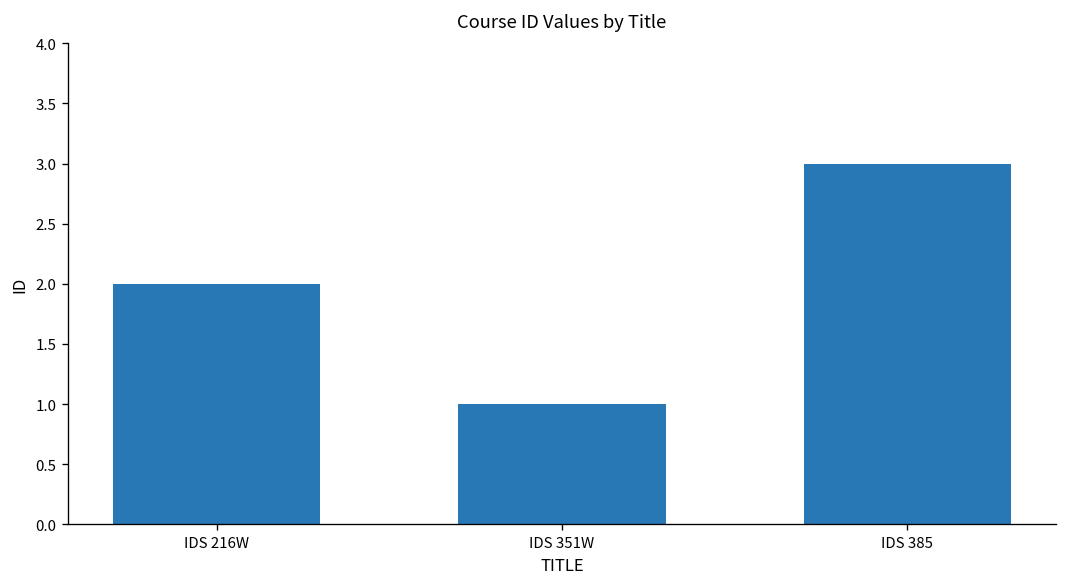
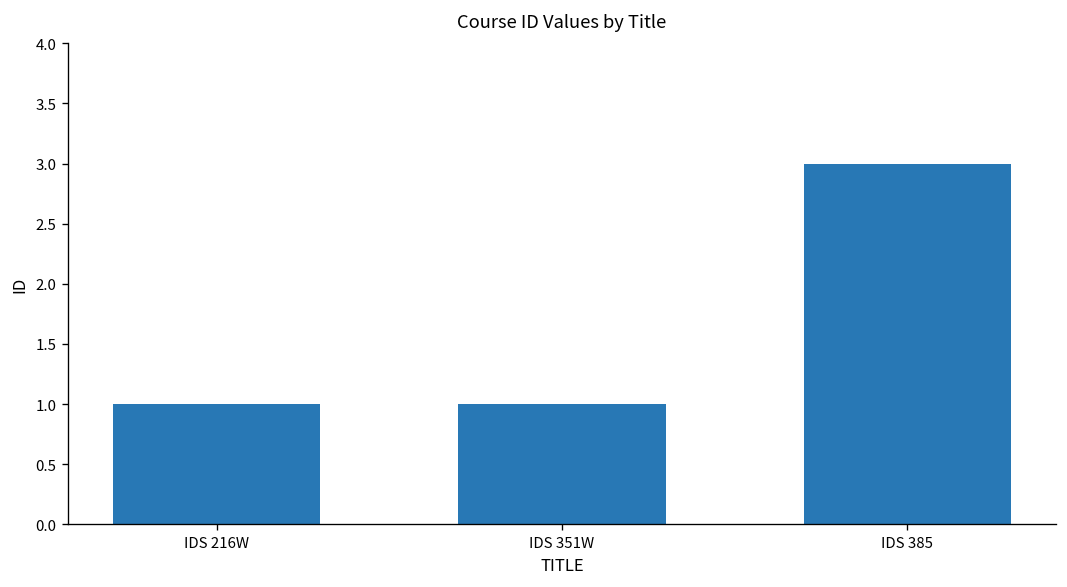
  {
-   "IDS 216W": 2,
+   "IDS 216W": 1,
    "IDS 351W": 1,
    "IDS 385": 3
  }
